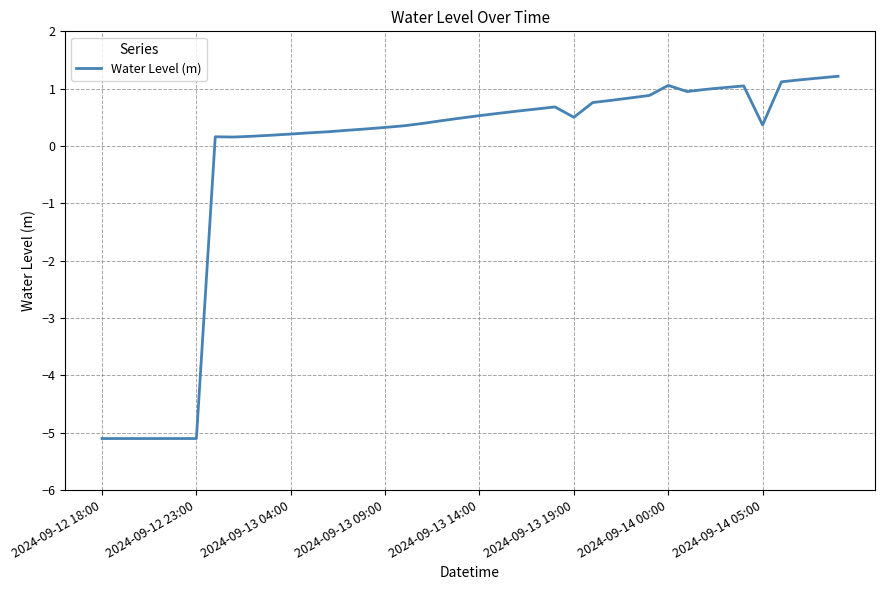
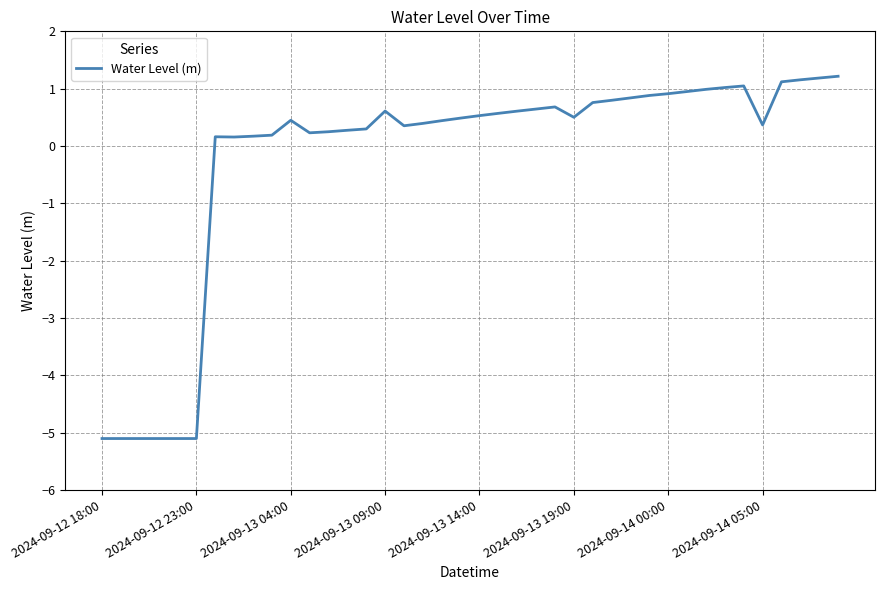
  {
    "2024-09-12 18:00": -5.1,
    "2024-09-12 23:00": -5.1,
-   "2024-09-13 04:00": 0.2,
-   "2024-09-13 09:00": 0.3,
+   "2024-09-13 04:00": 0.4,
+   "2024-09-13 09:00": 0.6,
    "2024-09-13 14:00": 0.5,
    "2024-09-13 19:00": 0.5,
-   "2024-09-14 00:00": 1.1,
+   "2024-09-14 00:00": 0.9,
    "2024-09-14 05:00": 0.4
  }
